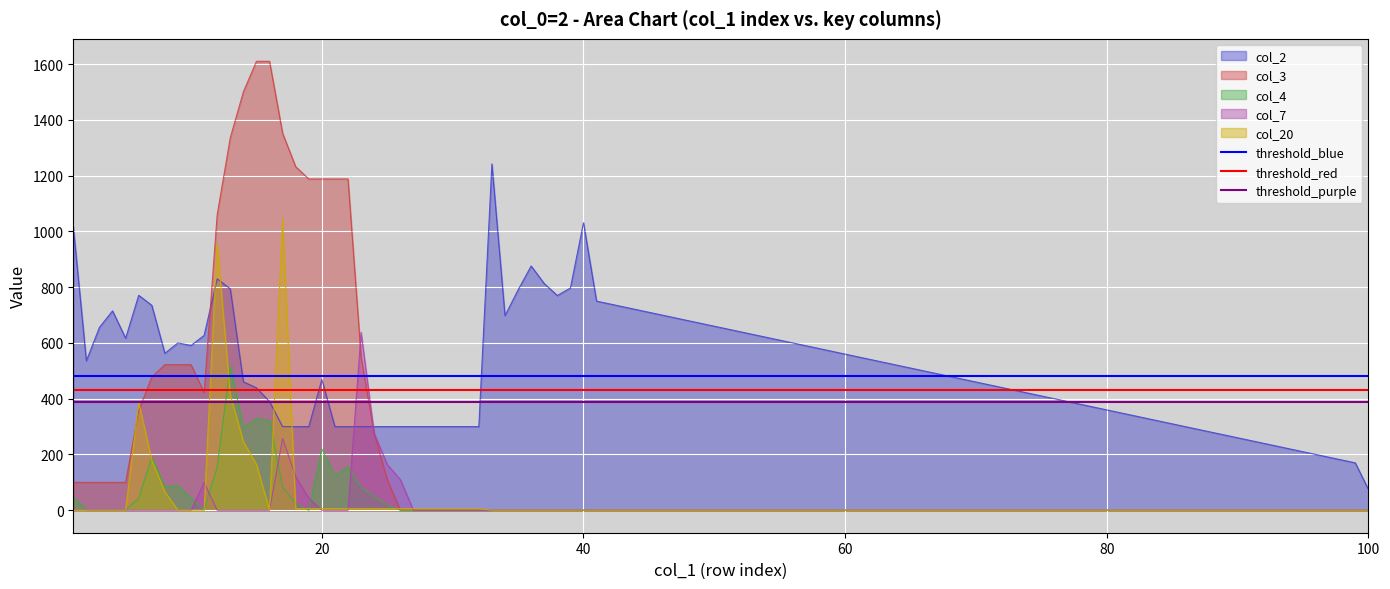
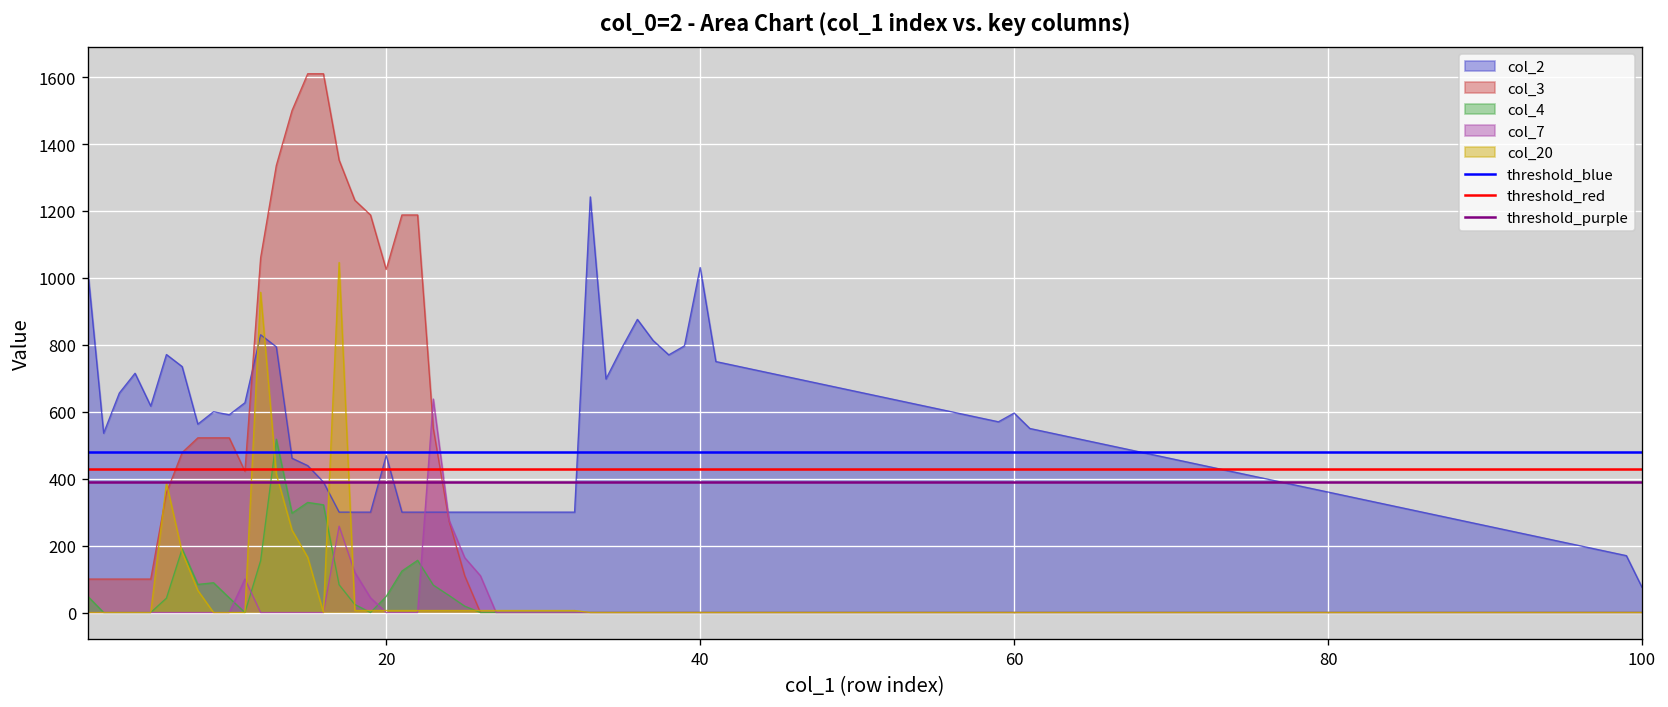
  {
    "col_2": {
      "20": 470,
      "40": 1030,
-     "60": 560,
+     "60": 600,
      "80": 360,
      "100": 80
    },
    "col_3": {
-     "20": 1190
+     "20": 1030
    },
    "col_4": {
-     "20": 220
+     "20": 50
    }
  }
